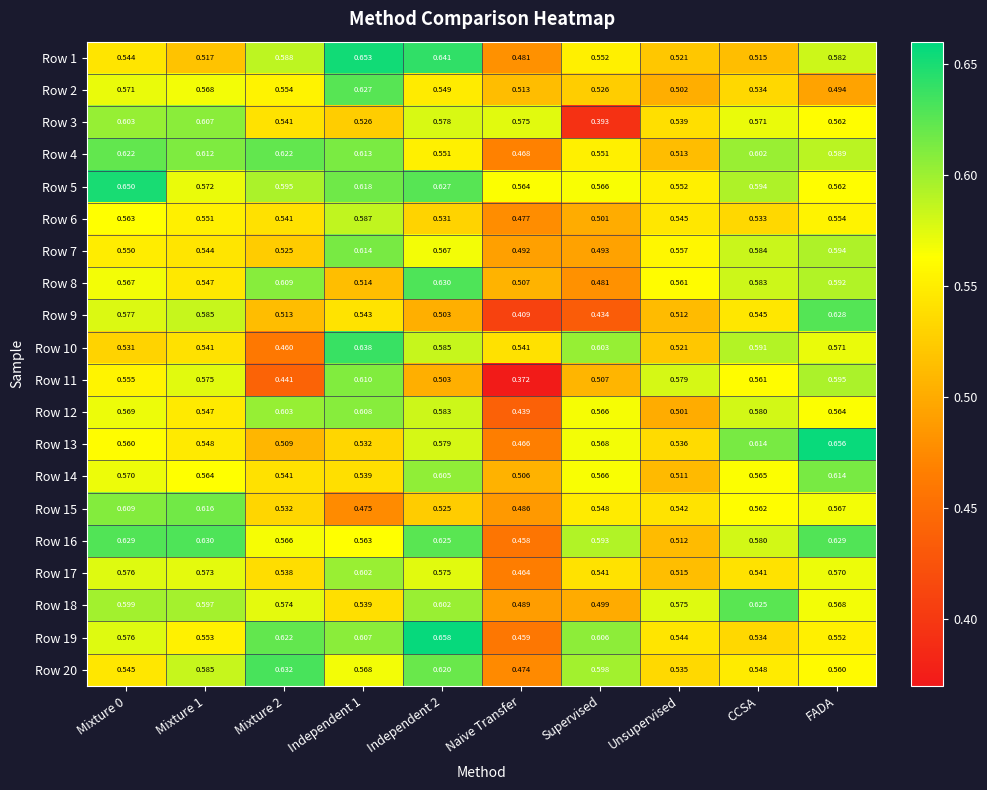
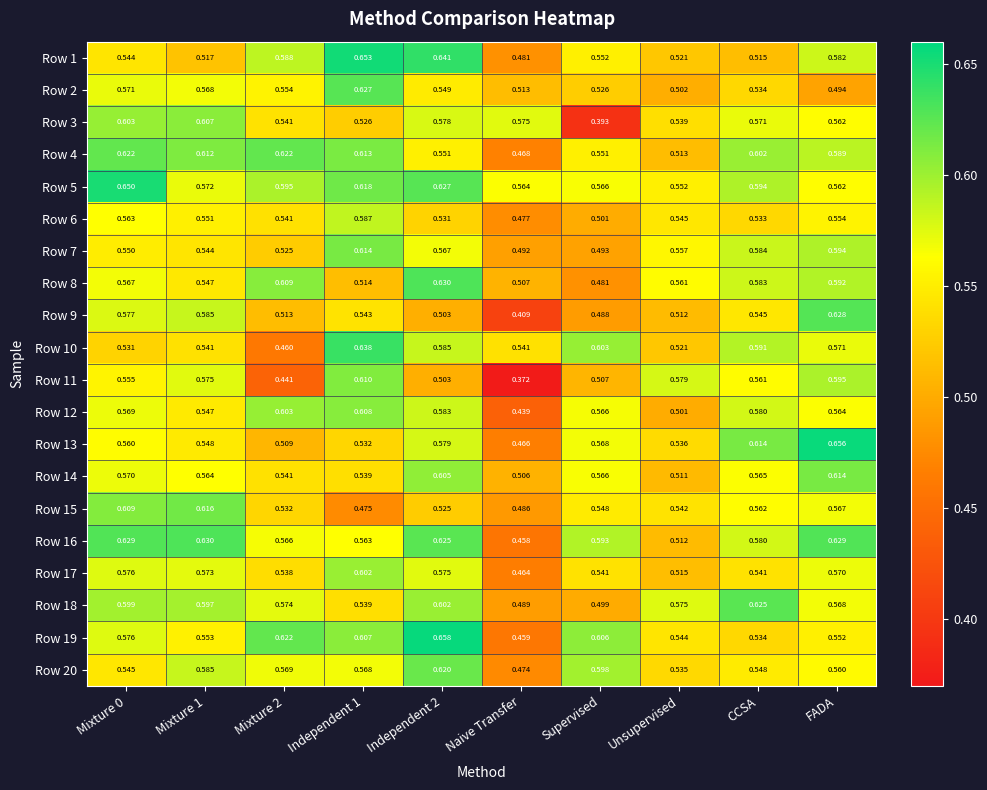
  {
    "Row 1": {
      "Mixture 0": 0.544,
      "Mixture 1": 0.517,
      "Mixture 2": 0.588,
      "Independent 1": 0.653,
      "Independent 2": 0.641,
      "Naive Transfer": 0.481,
      "Supervised": 0.552,
      "Unsupervised": 0.521,
      "CCSA": 0.515,
      "FADA": 0.582
    },
    "Row 2": {
      "Mixture 0": 0.571,
      "Mixture 1": 0.568,
      "Mixture 2": 0.554,
      "Independent 1": 0.627,
      "Independent 2": 0.549,
      "Naive Transfer": 0.513,
      "Supervised": 0.526,
      "Unsupervised": 0.502,
      "CCSA": 0.534,
      "FADA": 0.494
    },
    "Row 3": {
      "Mixture 0": 0.603,
      "Mixture 1": 0.607,
      "Mixture 2": 0.541,
      "Independent 1": 0.526,
      "Independent 2": 0.578,
      "Naive Transfer": 0.575,
      "Supervised": 0.393,
      "Unsupervised": 0.539,
      "CCSA": 0.571,
      "FADA": 0.562
    },
    "Row 4": {
      "Mixture 0": 0.622,
      "Mixture 1": 0.612,
      "Mixture 2": 0.622,
      "Independent 1": 0.613,
      "Independent 2": 0.551,
      "Naive Transfer": 0.468,
      "Supervised": 0.551,
      "Unsupervised": 0.513,
      "CCSA": 0.602,
      "FADA": 0.589
    },
    "Row 5": {
      "Mixture 0": 0.650,
      "Mixture 1": 0.572,
      "Mixture 2": 0.595,
      "Independent 1": 0.618,
      "Independent 2": 0.627,
      "Naive Transfer": 0.564,
      "Supervised": 0.566,
      "Unsupervised": 0.552,
      "CCSA": 0.594,
      "FADA": 0.562
    },
    "Row 6": {
      "Mixture 0": 0.563,
      "Mixture 1": 0.551,
      "Mixture 2": 0.541,
      "Independent 1": 0.587,
      "Independent 2": 0.531,
      "Naive Transfer": 0.477,
      "Supervised": 0.501,
      "Unsupervised": 0.545,
      "CCSA": 0.533,
      "FADA": 0.554
    },
    "Row 7": {
      "Mixture 0": 0.550,
      "Mixture 1": 0.544,
      "Mixture 2": 0.525,
      "Independent 1": 0.614,
      "Independent 2": 0.567,
      "Naive Transfer": 0.492,
      "Supervised": 0.493,
      "Unsupervised": 0.557,
      "CCSA": 0.584,
      "FADA": 0.594
    },
    "Row 8": {
      "Mixture 0": 0.567,
      "Mixture 1": 0.547,
      "Mixture 2": 0.609,
      "Independent 1": 0.514,
      "Independent 2": 0.630,
      "Naive Transfer": 0.507,
      "Supervised": 0.481,
      "Unsupervised": 0.561,
      "CCSA": 0.583,
      "FADA": 0.592
    },
    "Row 9": {
      "Mixture 0": 0.577,
      "Mixture 1": 0.585,
      "Mixture 2": 0.513,
      "Independent 1": 0.543,
      "Independent 2": 0.503,
      "Naive Transfer": 0.409,
-     "Supervised": 0.434,
+     "Supervised": 0.488,
      "Unsupervised": 0.512,
      "CCSA": 0.545,
      "FADA": 0.628
    },
    "Row 10": {
      "Mixture 0": 0.531,
      "Mixture 1": 0.541,
      "Mixture 2": 0.460,
      "Independent 1": 0.638,
      "Independent 2": 0.585,
      "Naive Transfer": 0.541,
      "Supervised": 0.603,
      "Unsupervised": 0.521,
      "CCSA": 0.591,
      "FADA": 0.571
    },
    "Row 11": {
      "Mixture 0": 0.555,
      "Mixture 1": 0.575,
      "Mixture 2": 0.441,
      "Independent 1": 0.610,
      "Independent 2": 0.503,
      "Naive Transfer": 0.372,
      "Supervised": 0.507,
      "Unsupervised": 0.579,
      "CCSA": 0.561,
      "FADA": 0.595
    },
    "Row 12": {
      "Mixture 0": 0.569,
      "Mixture 1": 0.547,
      "Mixture 2": 0.603,
      "Independent 1": 0.608,
      "Independent 2": 0.583,
      "Naive Transfer": 0.439,
      "Supervised": 0.566,
      "Unsupervised": 0.501,
      "CCSA": 0.580,
      "FADA": 0.564
    },
    "Row 13": {
      "Mixture 0": 0.560,
      "Mixture 1": 0.548,
      "Mixture 2": 0.509,
      "Independent 1": 0.532,
      "Independent 2": 0.579,
      "Naive Transfer": 0.466,
      "Supervised": 0.568,
      "Unsupervised": 0.536,
      "CCSA": 0.614,
      "FADA": 0.656
    },
    "Row 14": {
      "Mixture 0": 0.570,
      "Mixture 1": 0.564,
      "Mixture 2": 0.541,
      "Independent 1": 0.539,
      "Independent 2": 0.605,
      "Naive Transfer": 0.506,
      "Supervised": 0.566,
      "Unsupervised": 0.511,
      "CCSA": 0.565,
      "FADA": 0.614
    },
    "Row 15": {
      "Mixture 0": 0.609,
      "Mixture 1": 0.616,
      "Mixture 2": 0.532,
      "Independent 1": 0.475,
      "Independent 2": 0.525,
      "Naive Transfer": 0.486,
      "Supervised": 0.548,
      "Unsupervised": 0.542,
      "CCSA": 0.562,
      "FADA": 0.567
    },
    "Row 16": {
      "Mixture 0": 0.629,
      "Mixture 1": 0.630,
      "Mixture 2": 0.566,
      "Independent 1": 0.563,
      "Independent 2": 0.625,
      "Naive Transfer": 0.458,
      "Supervised": 0.593,
      "Unsupervised": 0.512,
      "CCSA": 0.580,
      "FADA": 0.629
    },
    "Row 17": {
      "Mixture 0": 0.576,
      "Mixture 1": 0.573,
      "Mixture 2": 0.538,
      "Independent 1": 0.602,
      "Independent 2": 0.575,
      "Naive Transfer": 0.464,
      "Supervised": 0.541,
      "Unsupervised": 0.515,
      "CCSA": 0.541,
      "FADA": 0.570
    },
    "Row 18": {
      "Mixture 0": 0.599,
      "Mixture 1": 0.597,
      "Mixture 2": 0.574,
      "Independent 1": 0.539,
      "Independent 2": 0.602,
      "Naive Transfer": 0.489,
      "Supervised": 0.499,
      "Unsupervised": 0.575,
      "CCSA": 0.625,
      "FADA": 0.568
    },
    "Row 19": {
      "Mixture 0": 0.576,
      "Mixture 1": 0.553,
      "Mixture 2": 0.622,
      "Independent 1": 0.607,
      "Independent 2": 0.658,
      "Naive Transfer": 0.459,
      "Supervised": 0.606,
      "Unsupervised": 0.544,
      "CCSA": 0.534,
      "FADA": 0.552
    },
    "Row 20": {
      "Mixture 0": 0.545,
      "Mixture 1": 0.585,
-     "Mixture 2": 0.632,
+     "Mixture 2": 0.569,
      "Independent 1": 0.568,
      "Independent 2": 0.620,
      "Naive Transfer": 0.474,
      "Supervised": 0.598,
      "Unsupervised": 0.535,
      "CCSA": 0.548,
      "FADA": 0.560
    }
  }
